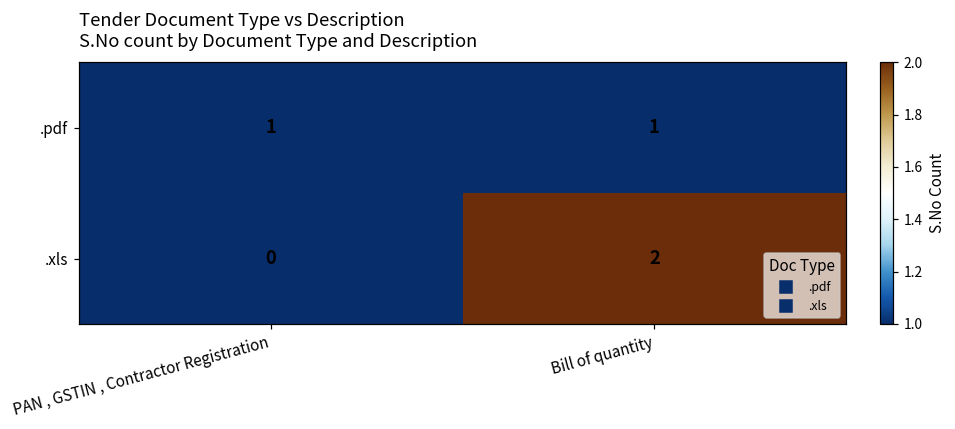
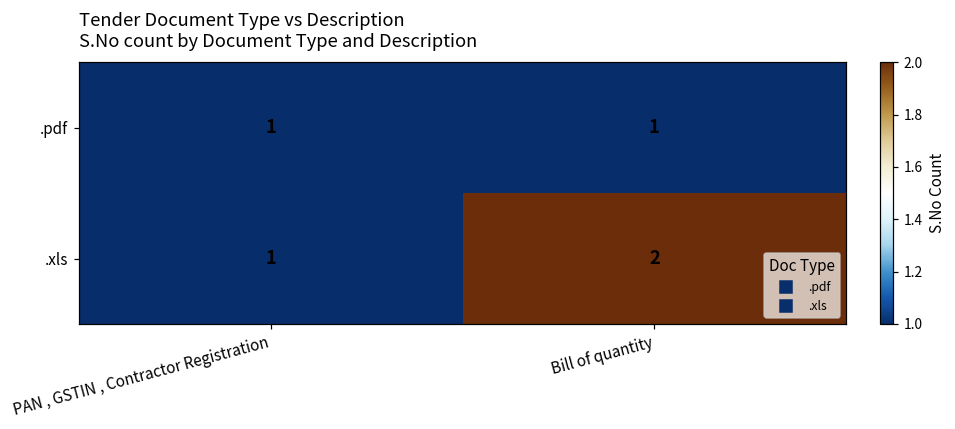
  {
    ".pdf": {
      "PAN , GSTIN , Contractor Registration": 1,
      "Bill of quantity": 1
    },
    ".xls": {
-     "PAN , GSTIN , Contractor Registration": 0,
+     "PAN , GSTIN , Contractor Registration": 1,
      "Bill of quantity": 2
    }
  }
